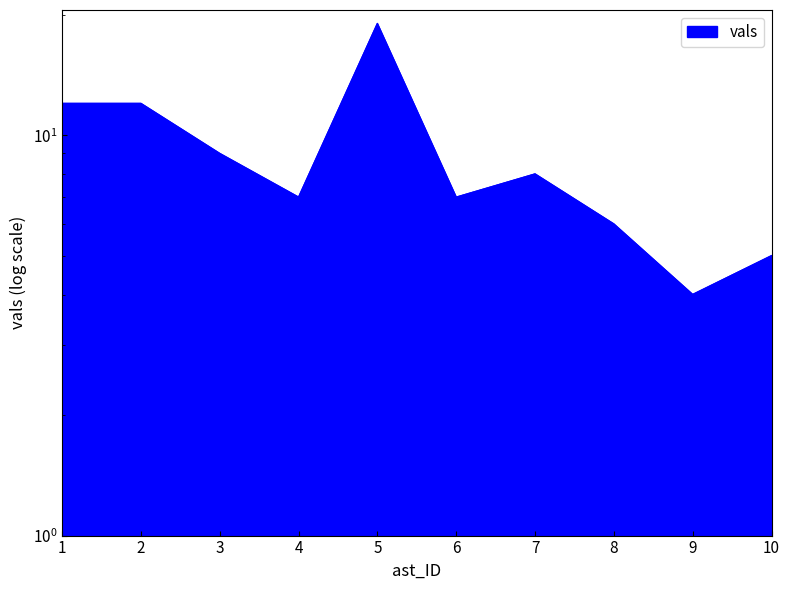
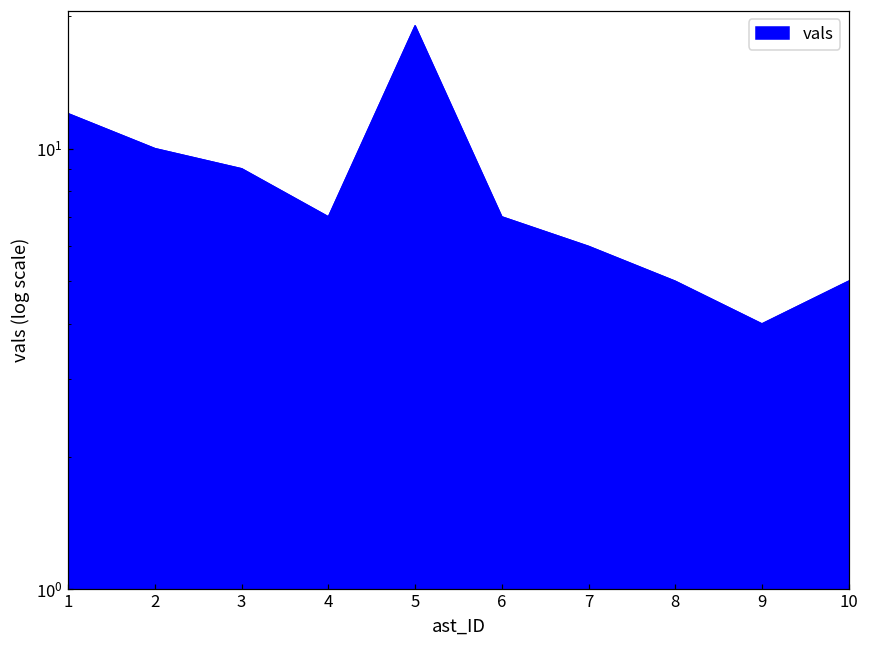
  {
    "1": 12,
-   "2": 12,
+   "2": 10,
    "3": 9,
    "4": 7,
    "5": 19,
    "6": 7,
-   "7": 8,
-   "8": 6,
+   "7": 6,
+   "8": 5,
    "9": 4,
    "10": 5
  }
